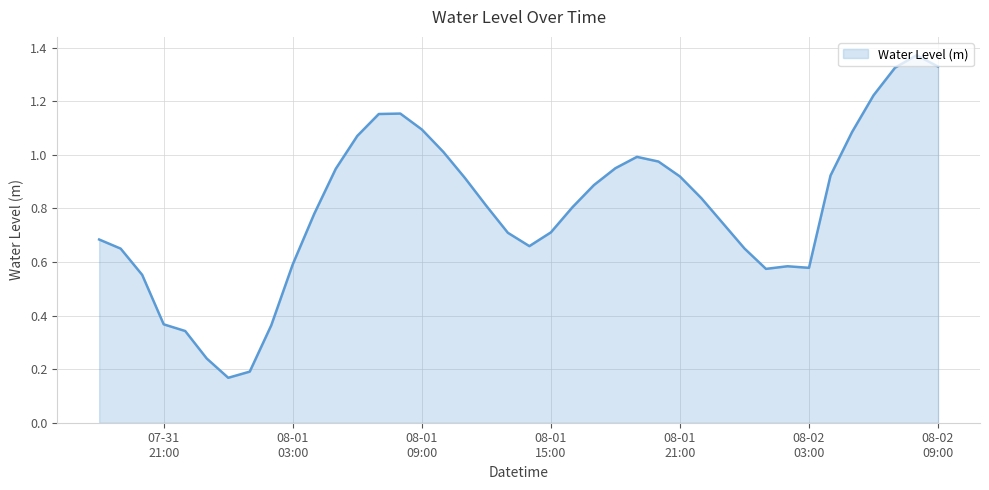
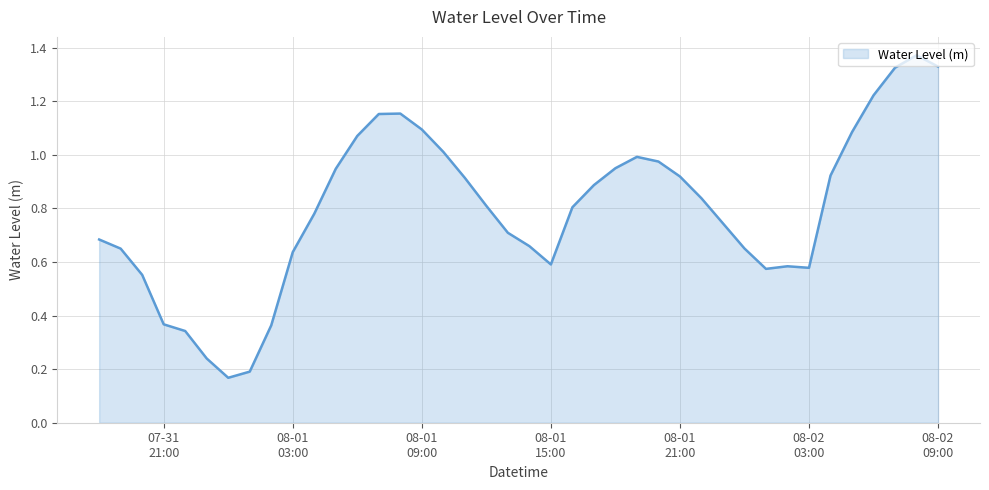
  {
    "07-31 21:00": 0.37,
-   "08-01 03:00": 0.59,
+   "08-01 03:00": 0.64,
    "08-01 09:00": 1.09,
-   "08-01 15:00": 0.71,
+   "08-01 15:00": 0.59,
    "08-01 21:00": 0.92,
    "08-02 03:00": 0.58,
    "08-02 09:00": 1.33
  }
